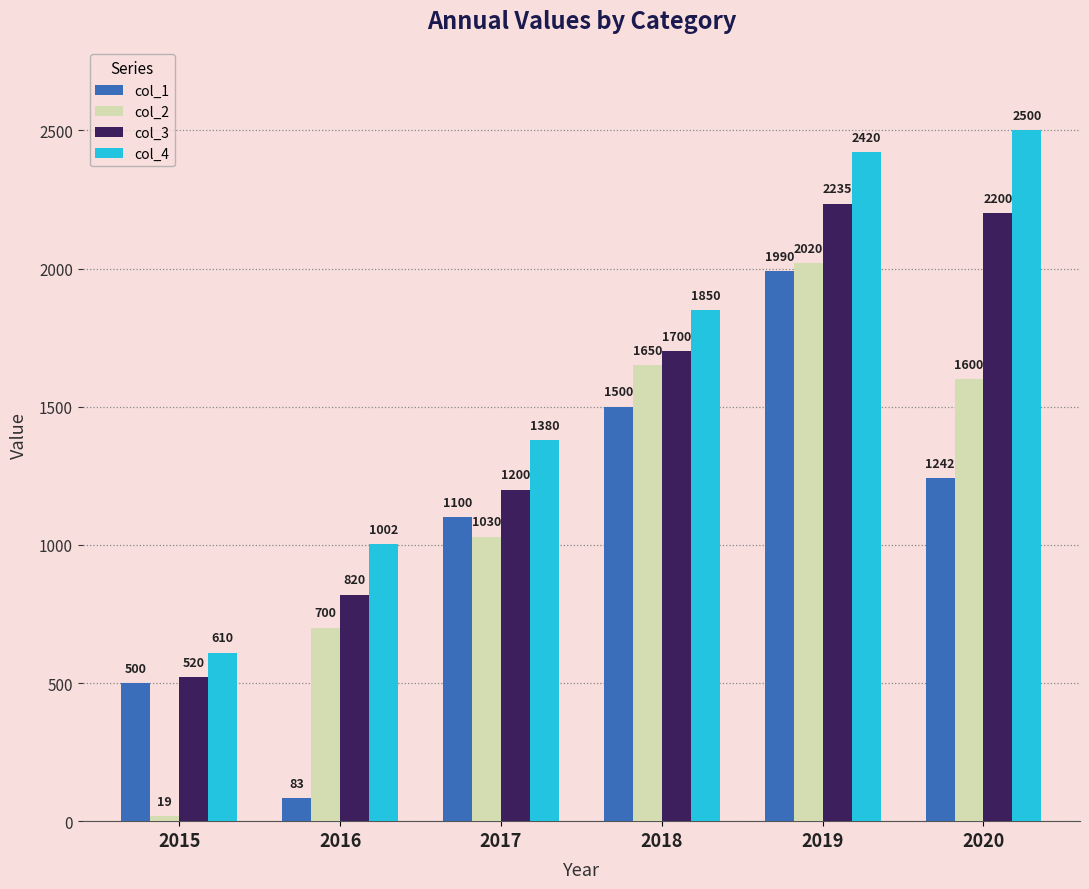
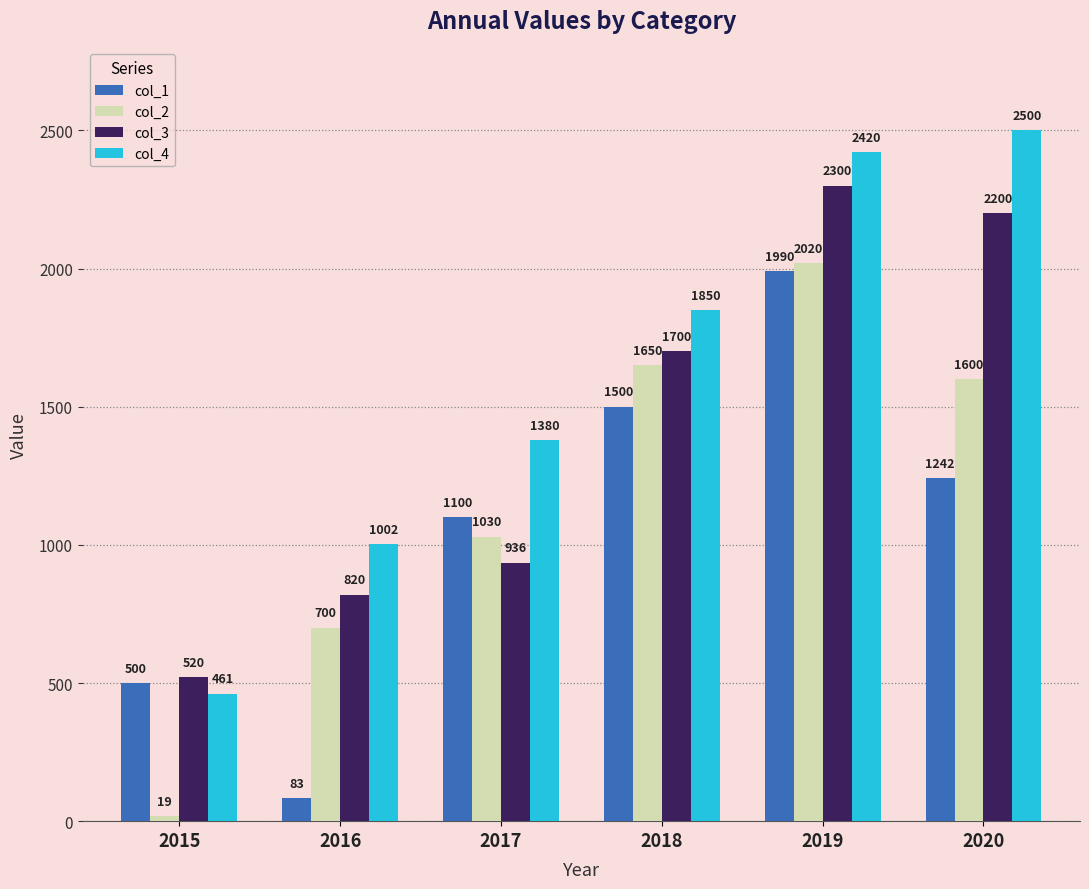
  {
    "col_1": {
      "2015": 500,
      "2016": 83,
      "2017": 1100,
      "2018": 1500,
      "2019": 1990,
      "2020": 1242
    },
    "col_2": {
      "2015": 19,
      "2016": 700,
      "2017": 1030,
      "2018": 1650,
      "2019": 2020,
      "2020": 1600
    },
    "col_3": {
      "2015": 520,
      "2016": 820,
-     "2017": 1200,
+     "2017": 936,
      "2018": 1700,
-     "2019": 2235,
+     "2019": 2300,
      "2020": 2200
    },
    "col_4": {
-     "2015": 610,
+     "2015": 461,
      "2016": 1002,
      "2017": 1380,
      "2018": 1850,
      "2019": 2420,
      "2020": 2500
    }
  }
